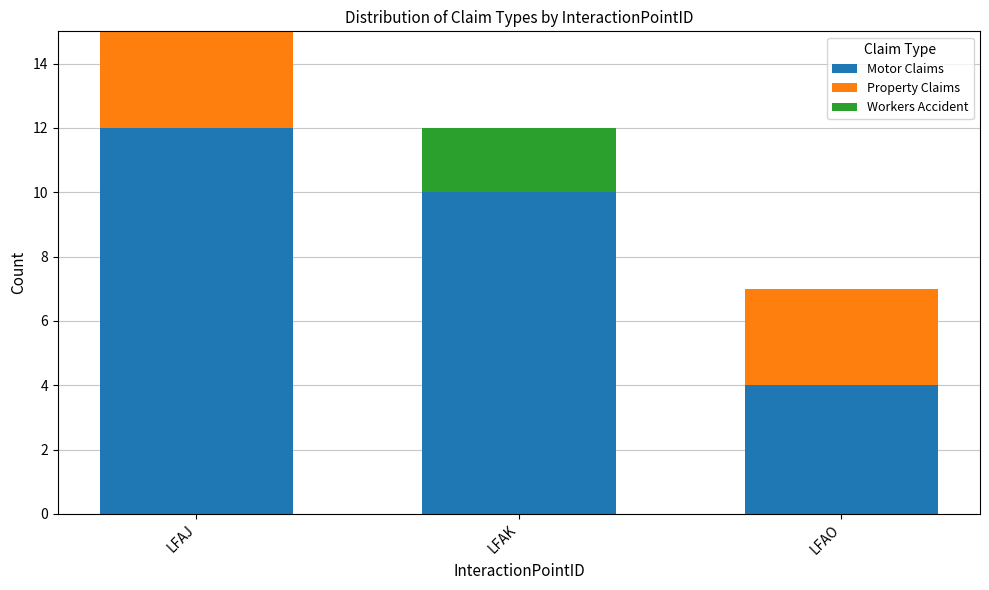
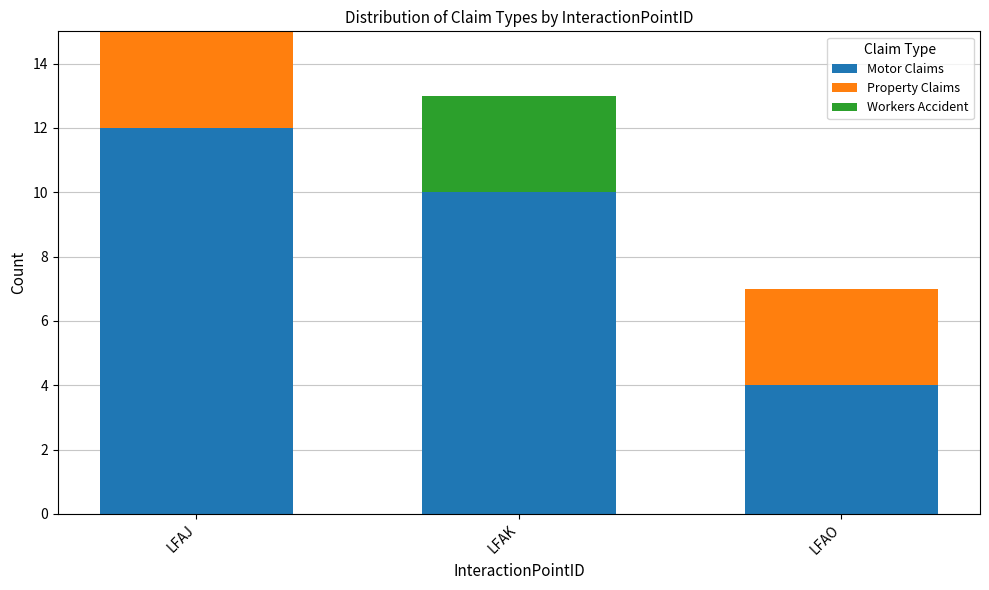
  {
    "Motor Claims": {
      "LFAJ": 12,
      "LFAK": 10,
      "LFAO": 4
    },
    "Property Claims": {
      "LFAJ": 3,
      "LFAK": 0,
      "LFAO": 3
    },
    "Workers Accident": {
      "LFAJ": 0,
-     "LFAK": 2,
+     "LFAK": 3,
      "LFAO": 0
    }
  }
